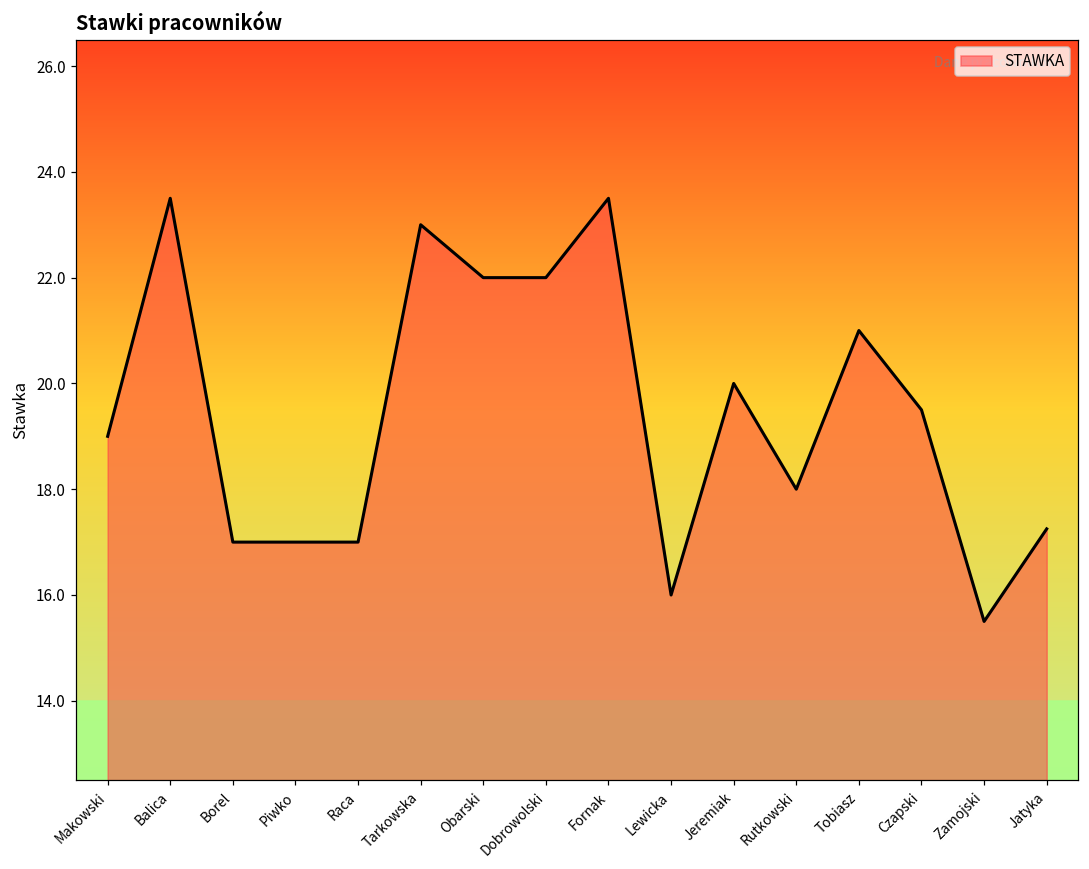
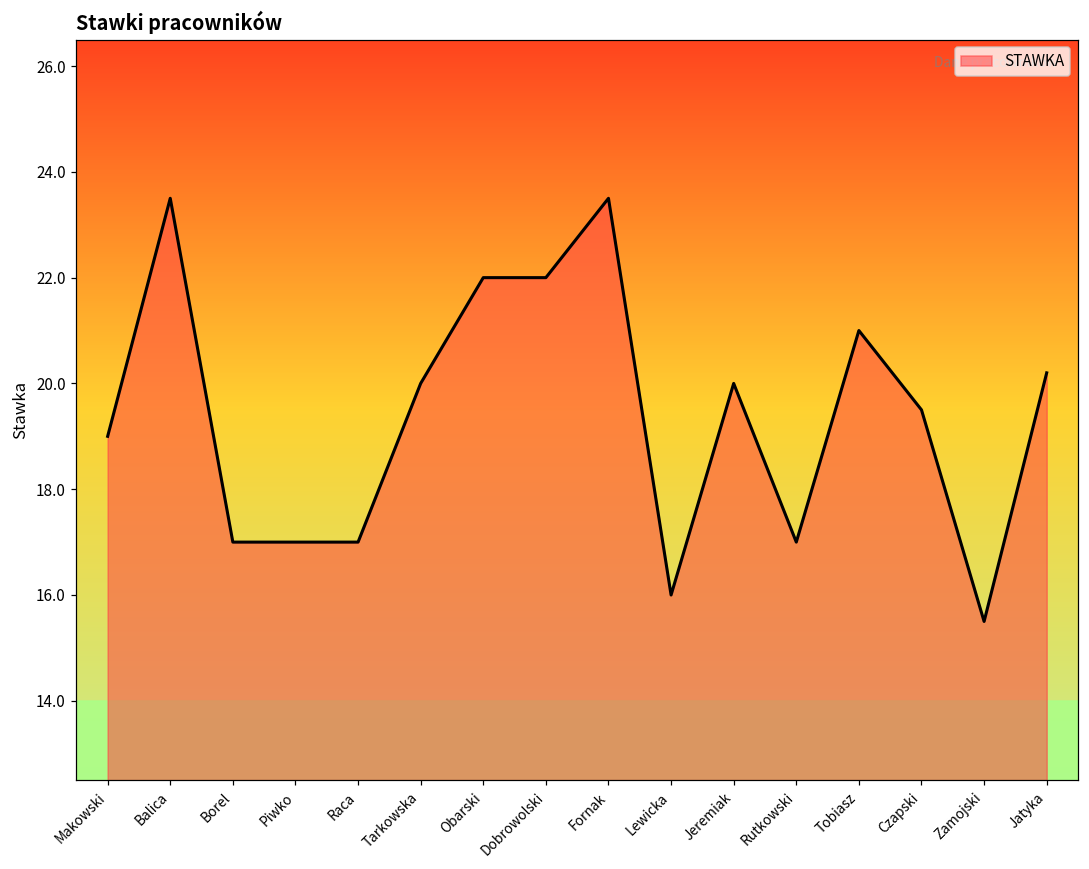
  {
    "Makowski": 19.0,
    "Balica": 23.5,
    "Borel": 17.0,
    "Piwko": 17.0,
    "Raca": 17.0,
-   "Tarkowska": 23,
+   "Tarkowska": 20,
    "Obarski": 22.0,
    "Dobrowolski": 22.0,
    "Fornak": 23.5,
    "Lewicka": 16.0,
    "Jeremiak": 20.0,
-   "Rutkowski": 18,
+   "Rutkowski": 17,
    "Tobiasz": 21.0,
    "Czapski": 19.5,
    "Zamojski": 15.5,
-   "Jatyka": 17.3
+   "Jatyka": 20.2
  }
